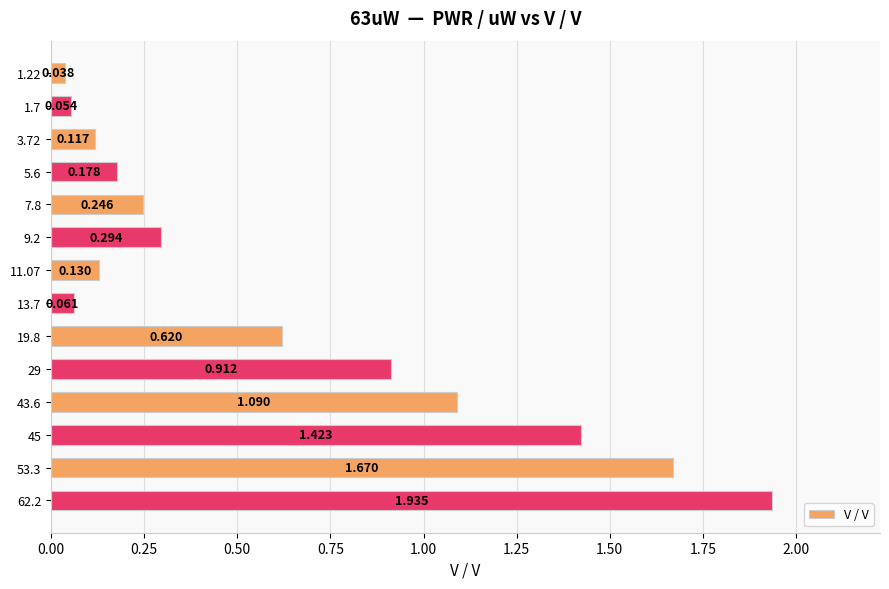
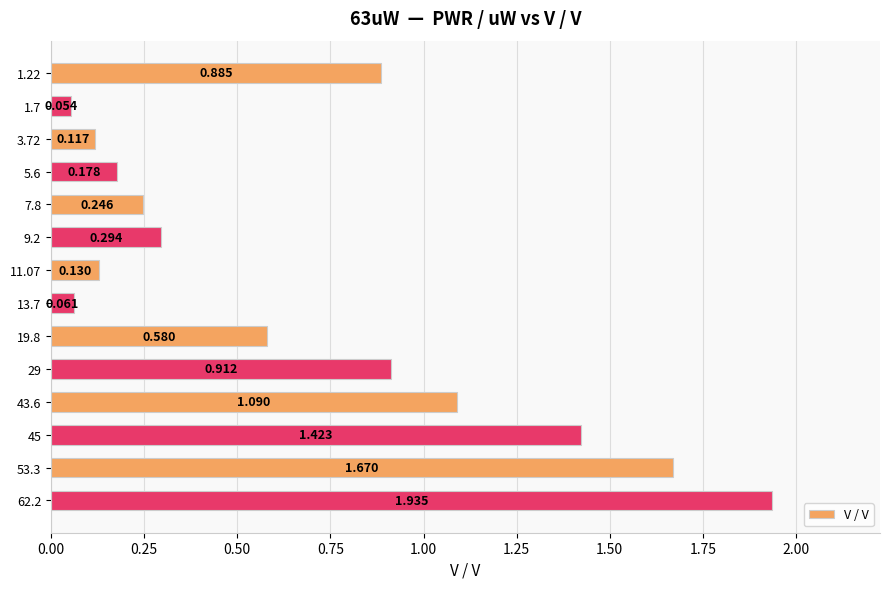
  {
-   "1.22": 0.038,
+   "1.22": 0.885,
    "1.7": 0.054,
    "3.72": 0.117,
    "5.6": 0.178,
    "7.8": 0.246,
    "9.2": 0.294,
    "11.07": 0.130,
    "13.7": 0.061,
-   "19.8": 0.620,
+   "19.8": 0.580,
    "29": 0.912,
    "43.6": 1.090,
    "45": 1.423,
    "53.3": 1.670,
    "62.2": 1.935
  }
